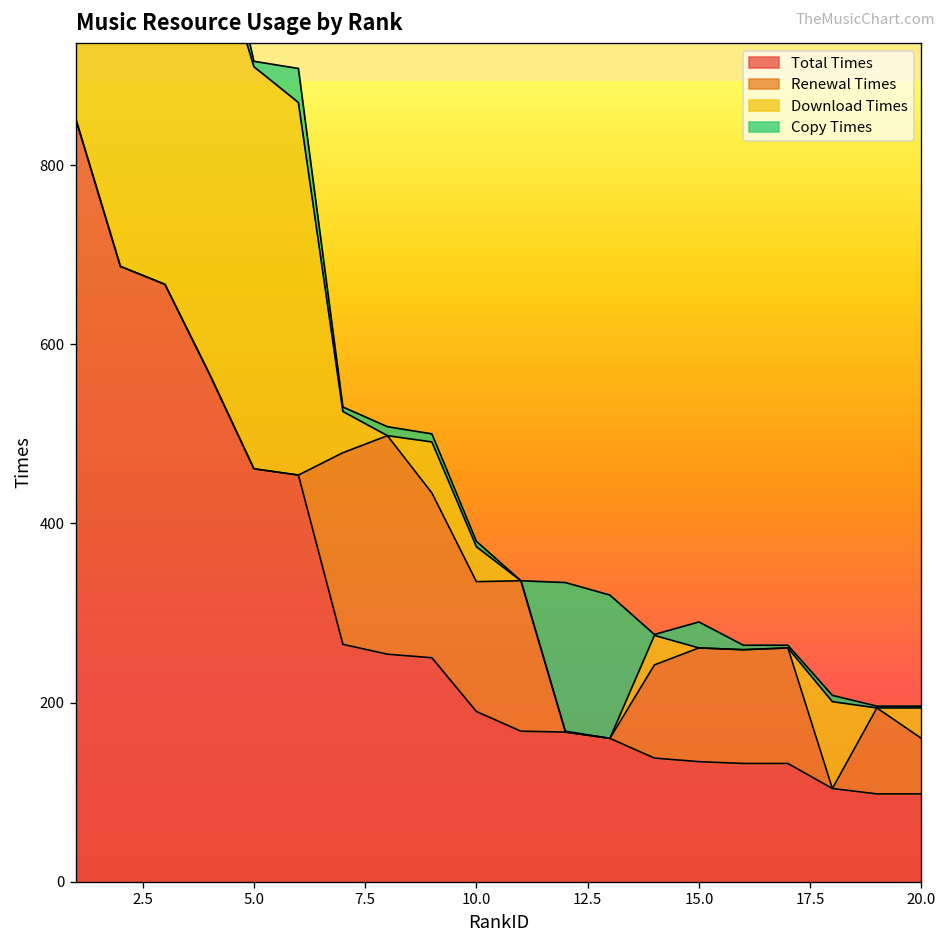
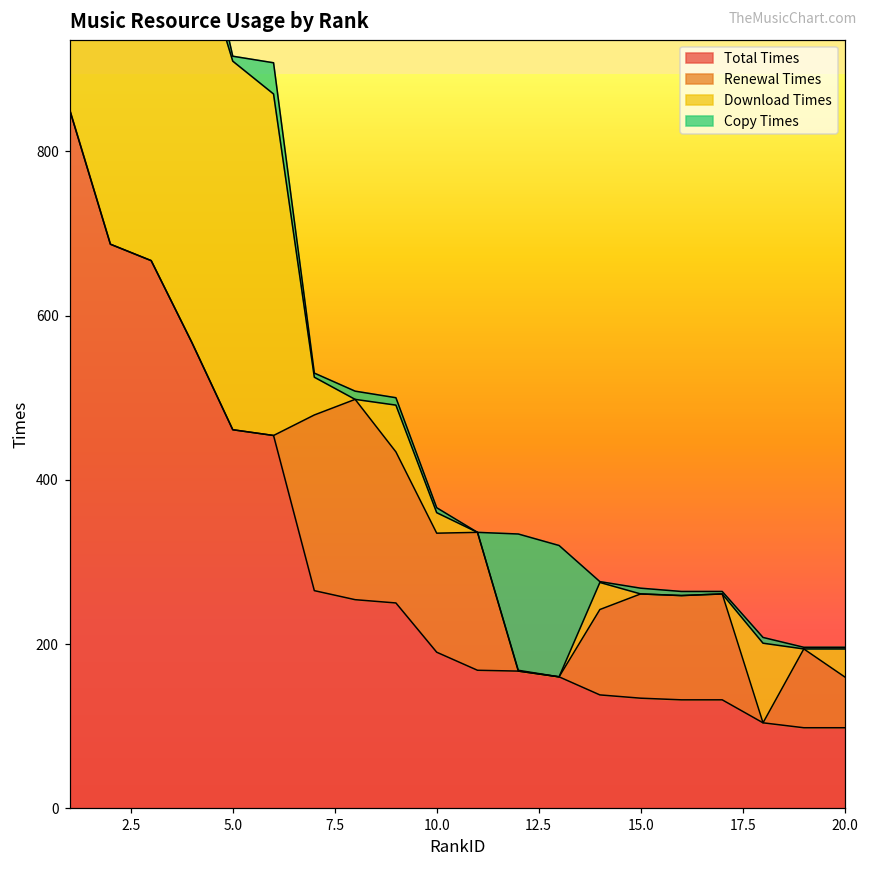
  {
    "Download Times": {
      "5.0": 450,
-     "10.0": 40
+     "10.0": 30
    },
    "Copy Times": {
      "5.0": 10,
      "10.0": 10,
-     "15.0": 30
+     "15.0": 10
    }
  }
